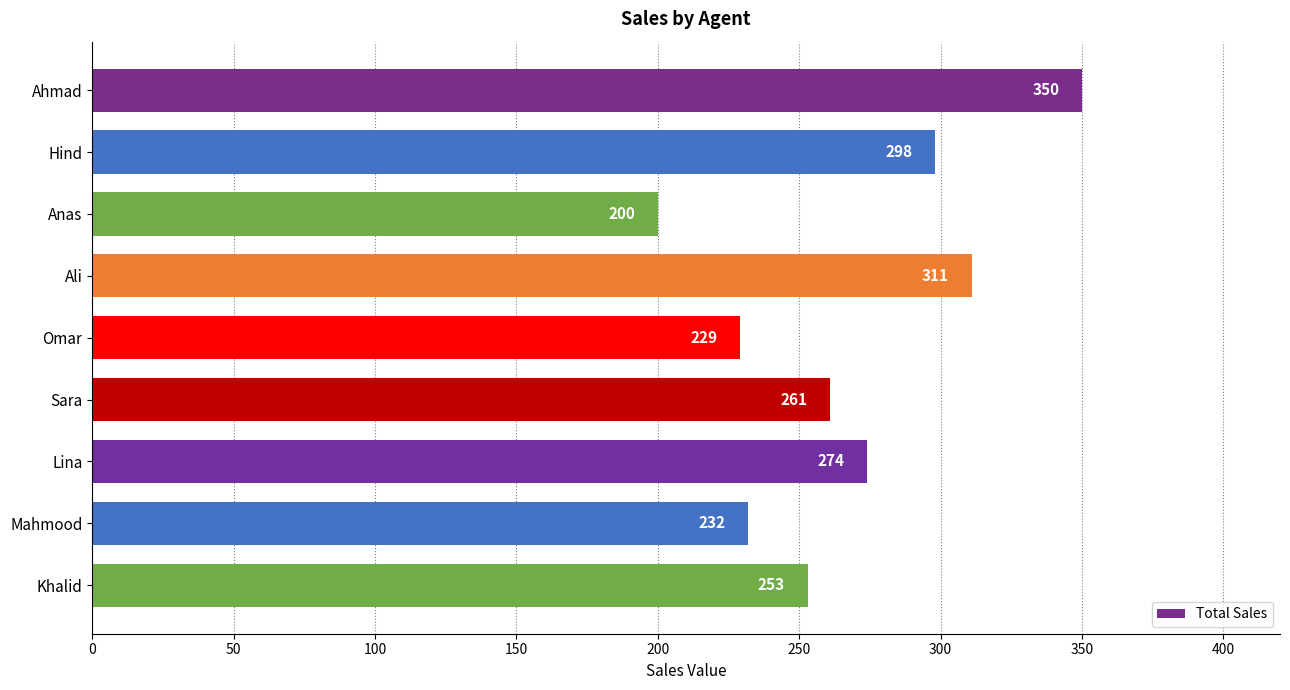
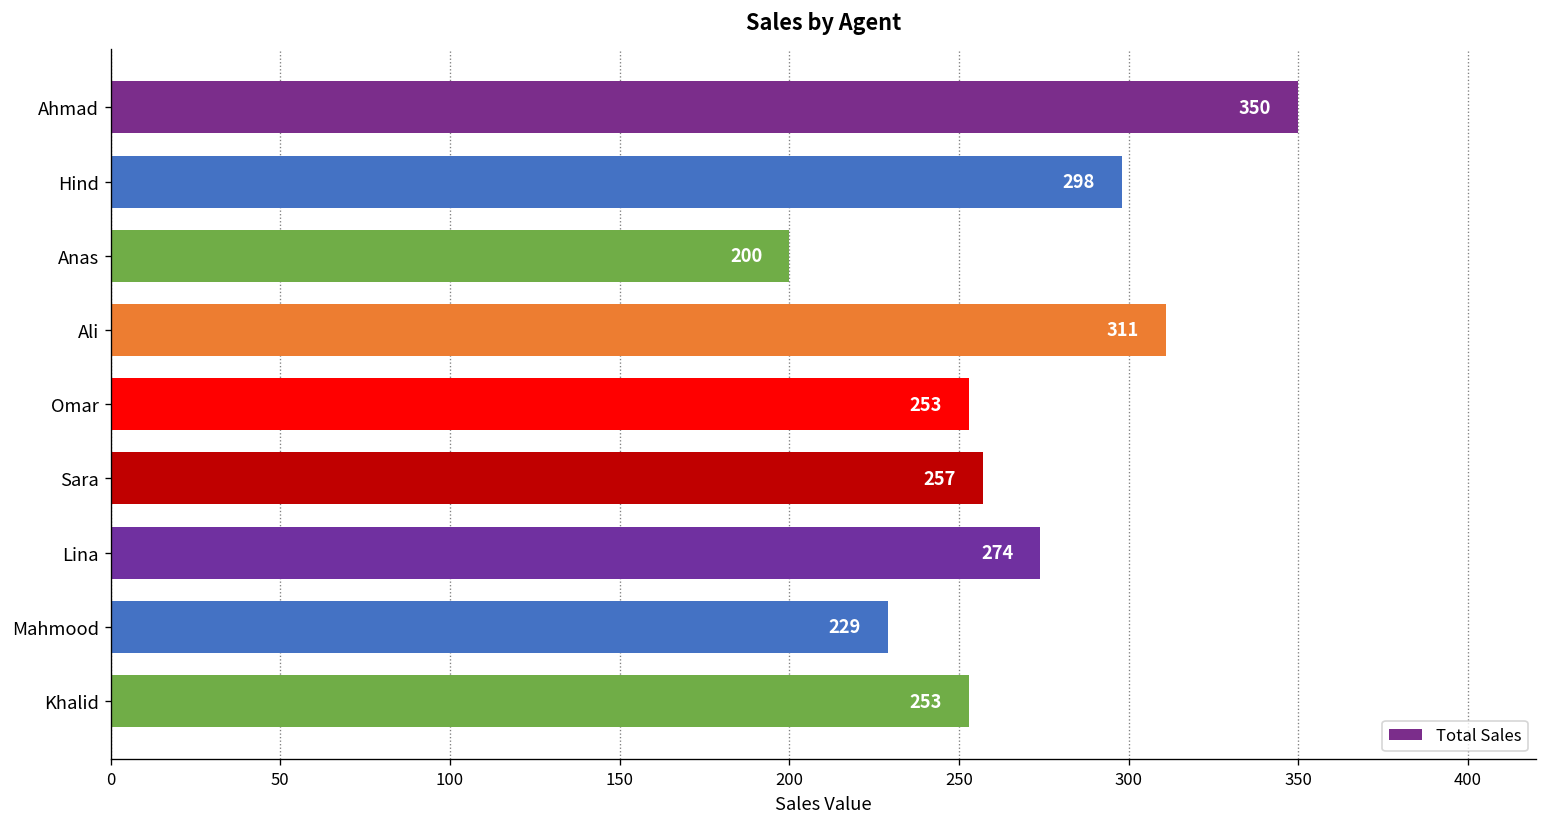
  {
    "Ahmad": 350,
    "Hind": 298,
    "Anas": 200,
    "Ali": 311,
-   "Omar": 229,
-   "Sara": 261,
+   "Omar": 253,
+   "Sara": 257,
    "Lina": 274,
-   "Mahmood": 232,
+   "Mahmood": 229,
    "Khalid": 253
  }
